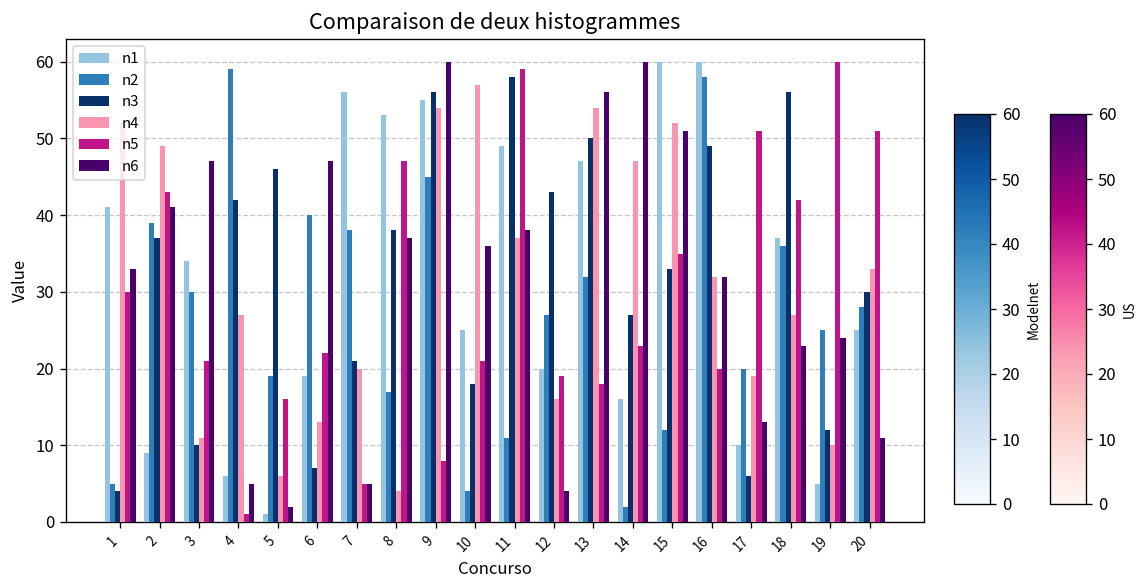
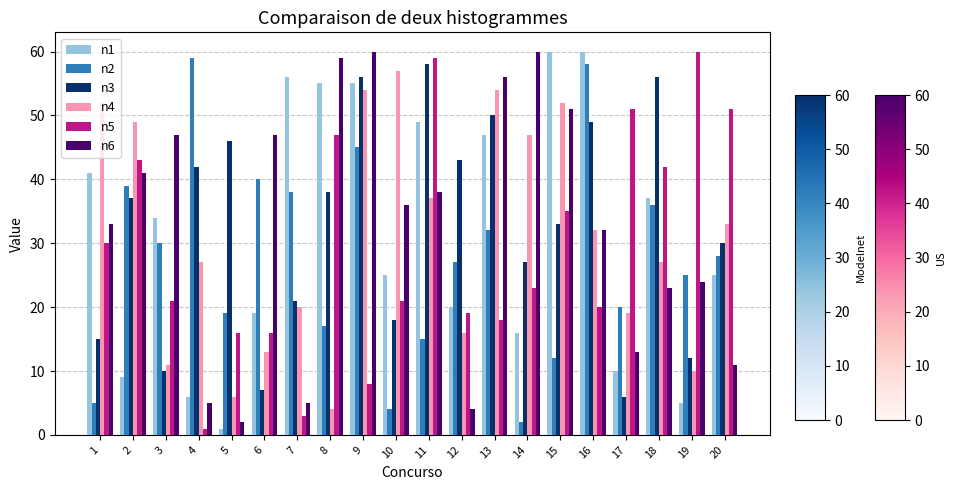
  {
    "n1": {
      "1": 41,
      "2": 9,
      "3": 34,
      "4": 6,
      "5": 1,
      "6": 19,
      "7": 56,
-     "8": 53,
+     "8": 55,
      "9": 55,
      "10": 25,
      "11": 49,
      "12": 20,
      "13": 47,
      "14": 16,
      "15": 60,
      "16": 60,
      "17": 10,
      "18": 37,
      "19": 5,
      "20": 25
    },
    "n2": {
      "1": 5,
      "2": 39,
      "3": 30,
      "4": 59,
      "5": 19,
      "6": 40,
      "7": 38,
      "8": 17,
      "9": 45,
      "10": 4,
-     "11": 11,
+     "11": 15,
      "12": 27,
      "13": 32,
      "14": 2,
      "15": 12,
      "16": 58,
      "17": 20,
      "18": 36,
      "19": 25,
      "20": 28
    },
    "n3": {
-     "1": 4,
+     "1": 15,
      "2": 37,
      "3": 10,
      "4": 42,
      "5": 46,
      "6": 7,
      "7": 21,
      "8": 38,
      "9": 56,
      "10": 18,
      "11": 58,
      "12": 43,
      "13": 50,
      "14": 27,
      "15": 33,
      "16": 49,
      "17": 6,
      "18": 56,
      "19": 12,
      "20": 30
    },
    "n4": {
      "2": 49,
      "3": 11,
      "4": 27,
      "5": 6,
      "6": 13,
      "7": 20,
      "8": 4,
      "9": 54,
      "10": 57,
      "11": 37,
      "12": 16,
      "13": 54,
      "14": 47,
      "15": 52,
      "16": 32,
      "17": 19,
      "18": 27,
      "19": 10,
      "20": 33
    },
    "n5": {
      "1": 30,
      "2": 43,
      "3": 21,
      "4": 1,
      "5": 16,
-     "6": 22,
-     "7": 5,
+     "6": 16,
+     "7": 3,
      "8": 47,
      "9": 8,
      "10": 21,
      "11": 59,
      "12": 19,
      "13": 18,
      "14": 23,
      "15": 35,
      "16": 20,
      "17": 51,
      "18": 42,
      "19": 60,
      "20": 51
    },
    "n6": {
      "1": 33,
      "2": 41,
      "3": 47,
      "4": 5,
      "5": 2,
      "6": 47,
      "7": 5,
-     "8": 37,
+     "8": 59,
      "9": 60,
      "10": 36,
      "11": 38,
      "12": 4,
      "13": 56,
      "14": 60,
      "15": 51,
      "16": 32,
      "17": 13,
      "18": 23,
      "19": 24,
      "20": 11
    }
  }
